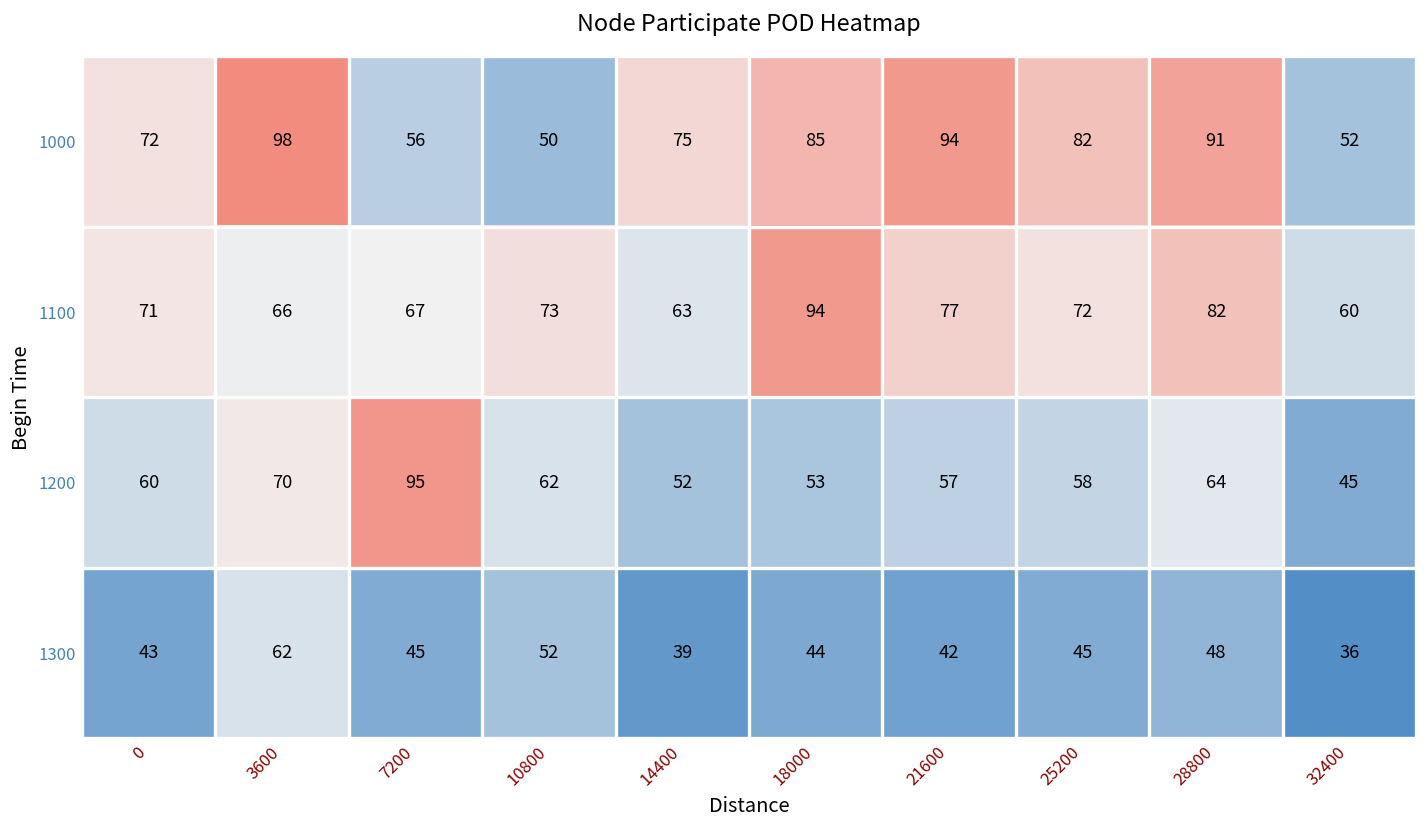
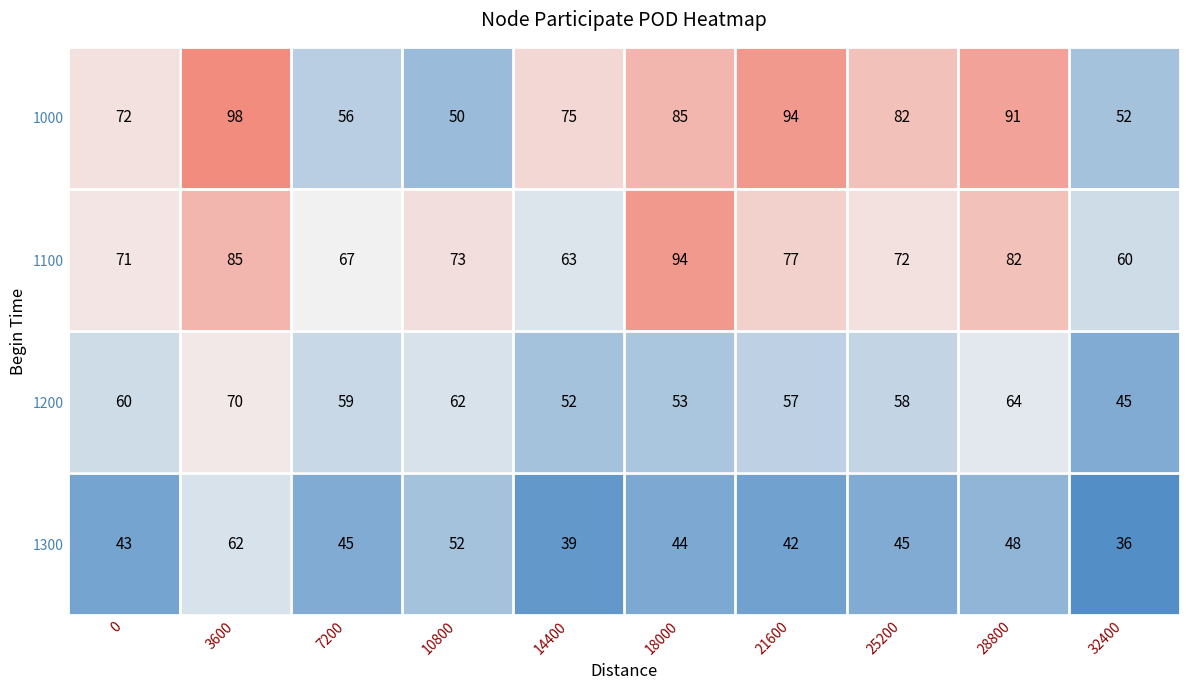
  {
    "1000": {
      "0": 72,
      "3600": 98,
      "7200": 56,
      "10800": 50,
      "14400": 75,
      "18000": 85,
      "21600": 94,
      "25200": 82,
      "28800": 91,
      "32400": 52
    },
    "1100": {
      "0": 71,
-     "3600": 66,
+     "3600": 85,
      "7200": 67,
      "10800": 73,
      "14400": 63,
      "18000": 94,
      "21600": 77,
      "25200": 72,
      "28800": 82,
      "32400": 60
    },
    "1200": {
      "0": 60,
      "3600": 70,
-     "7200": 95,
+     "7200": 59,
      "10800": 62,
      "14400": 52,
      "18000": 53,
      "21600": 57,
      "25200": 58,
      "28800": 64,
      "32400": 45
    },
    "1300": {
      "0": 43,
      "3600": 62,
      "7200": 45,
      "10800": 52,
      "14400": 39,
      "18000": 44,
      "21600": 42,
      "25200": 45,
      "28800": 48,
      "32400": 36
    }
  }
